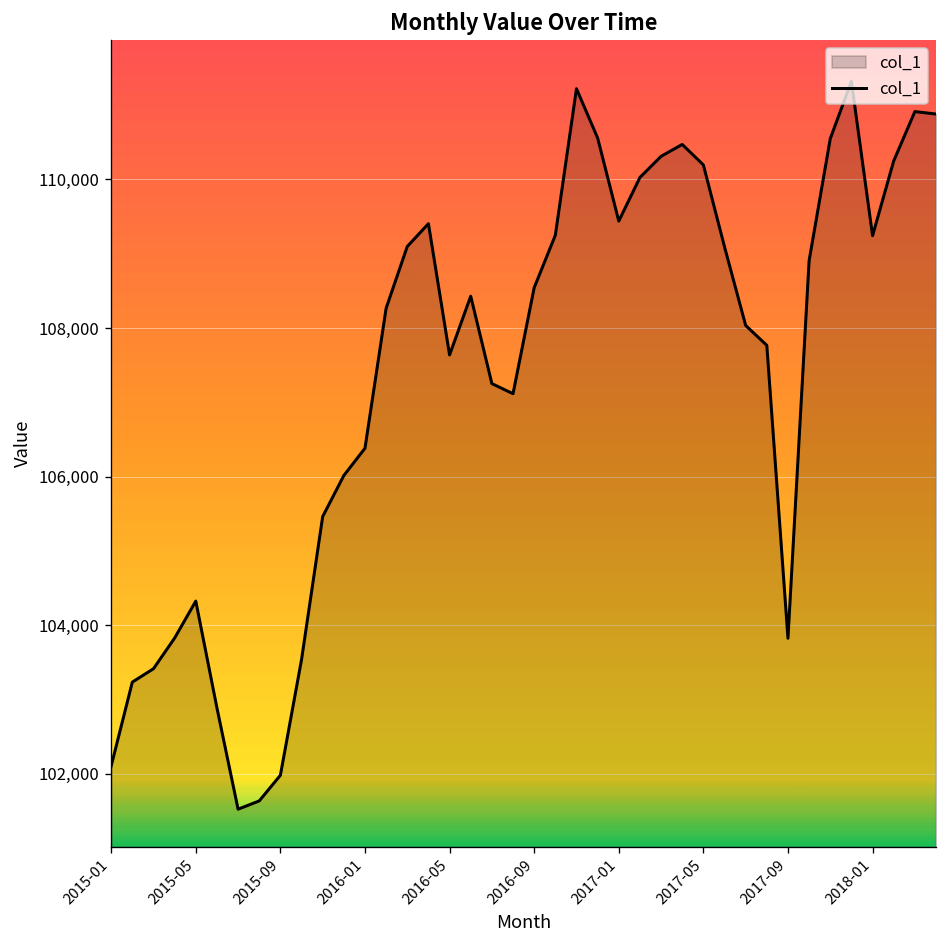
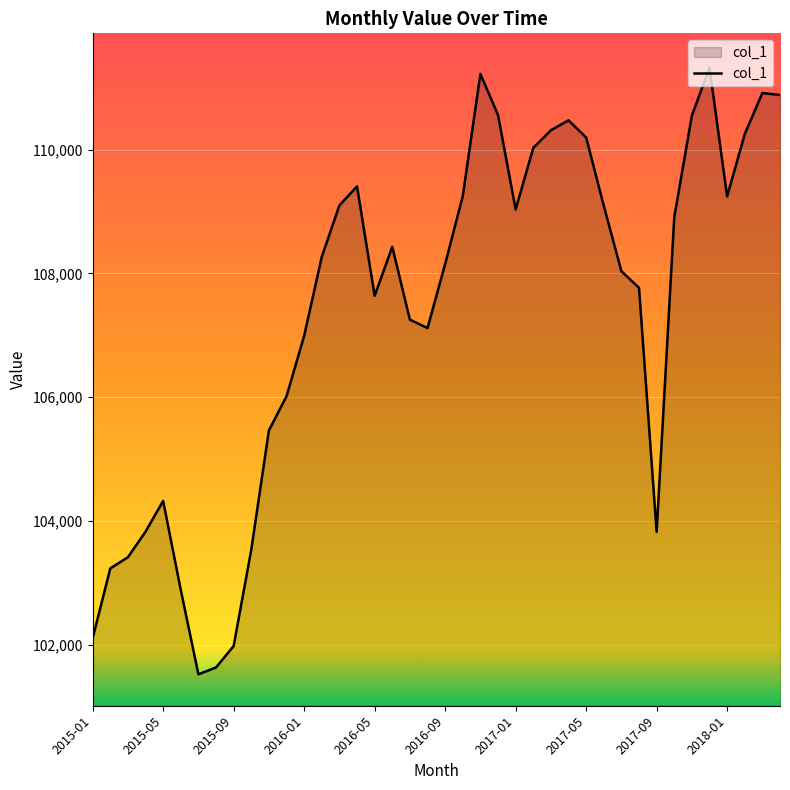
  {
    "2015-01": "102,100",
    "2015-05": "104,300",
    "2015-09": "102,000",
-   "2016-01": "106,400",
+   "2016-01": "107,000",
    "2016-05": "107,600",
-   "2016-09": "108,500",
-   "2017-01": "109,400",
+   "2016-09": "108,200",
+   "2017-01": "109,000",
    "2017-05": "110,200",
    "2017-09": "103,800",
    "2018-01": "109,200"
  }
